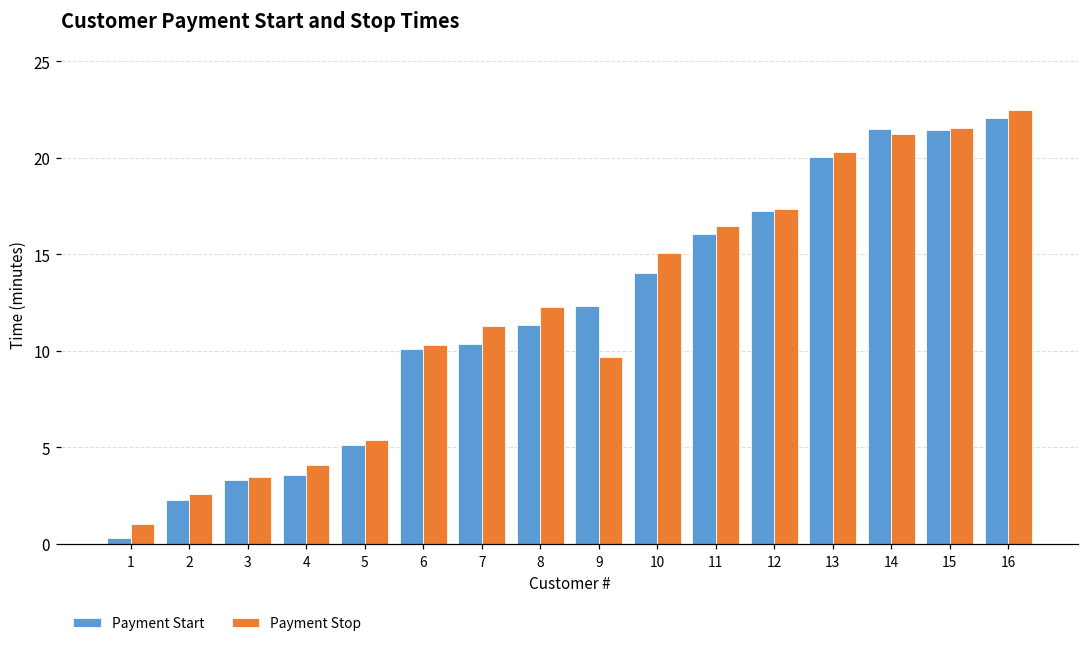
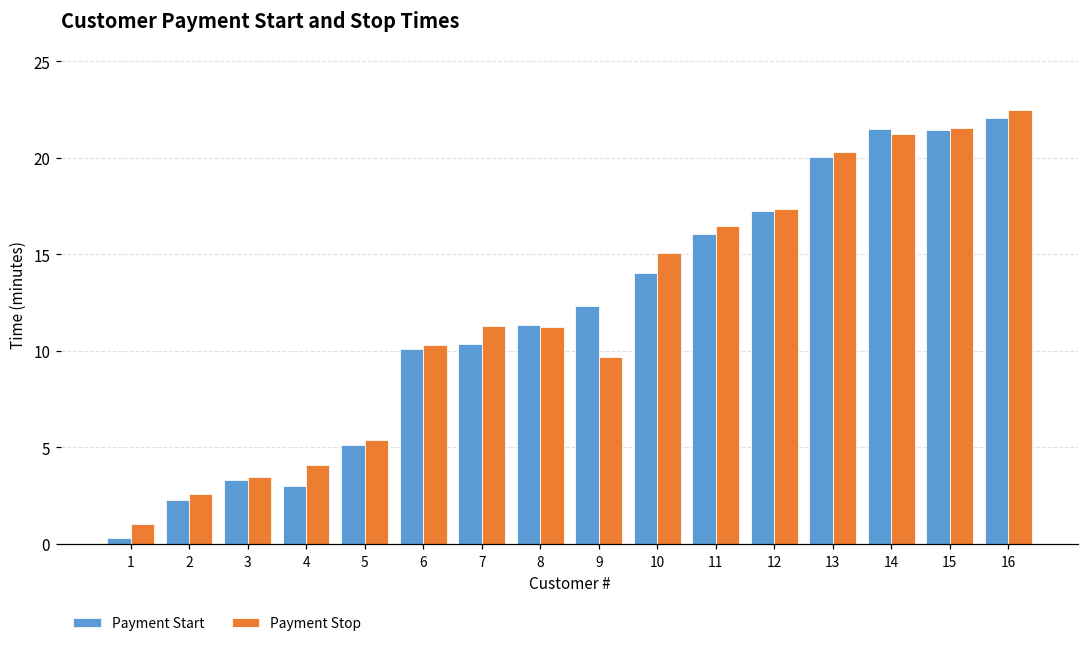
  {
    "Payment Start": {
      "1": 0.3,
      "2": 2.3,
      "3": 3.3,
-     "4": 3.6,
+     "4": 3.0,
      "5": 5.1,
      "6": 10.1,
      "7": 10.4,
      "8": 11.4,
      "9": 12.3,
      "10": 14.0,
      "11": 16.0,
      "12": 17.3,
      "13": 20.0,
      "14": 21.5,
      "15": 21.4,
      "16": 22.0
    },
    "Payment Stop": {
      "1": 1.1,
      "2": 2.6,
      "3": 3.5,
      "4": 4.1,
      "5": 5.4,
      "6": 10.3,
      "7": 11.3,
-     "8": 12.3,
+     "8": 11.2,
      "9": 9.7,
      "10": 15.1,
      "11": 16.5,
      "12": 17.4,
      "13": 20.3,
      "14": 21.2,
      "15": 21.5,
      "16": 22.5
    }
  }
